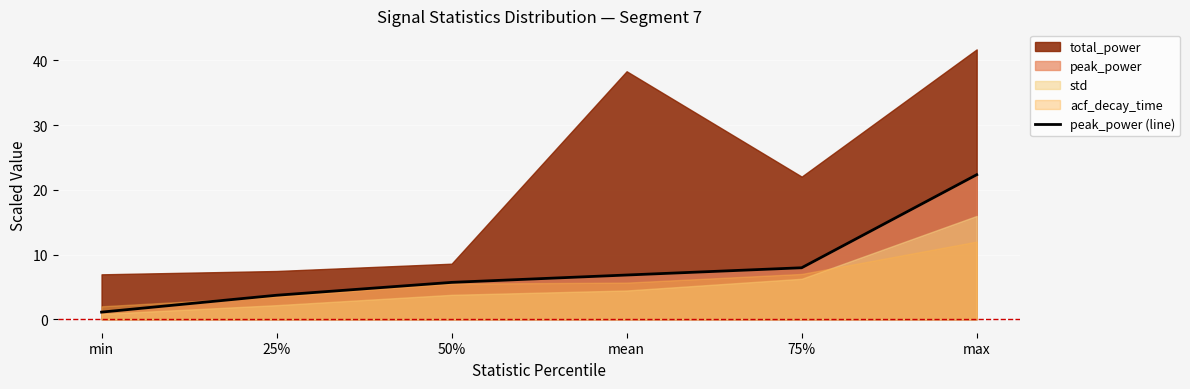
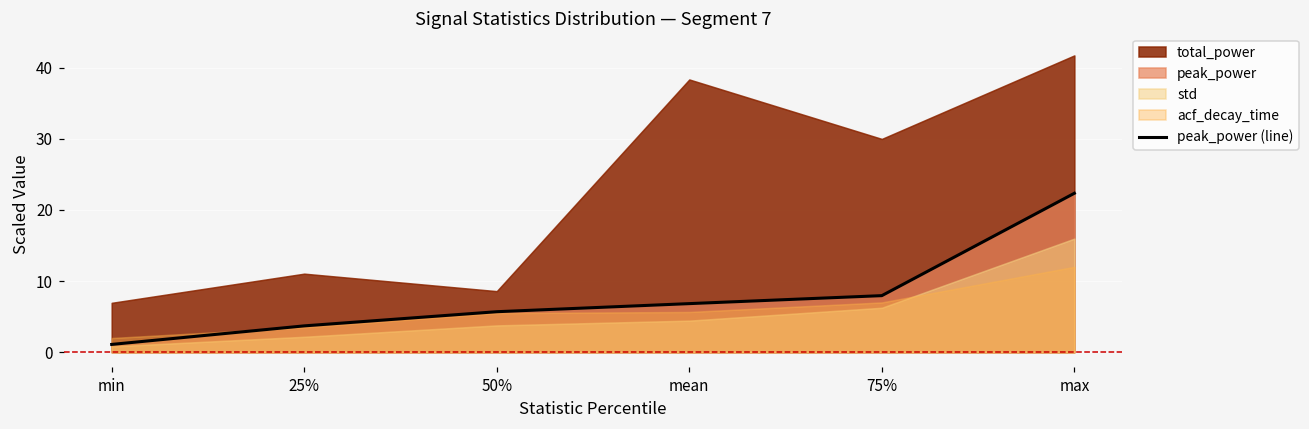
  {
    "total_power": {
      "min": 7,
-     "25%": 7,
+     "25%": 11,
      "50%": 9,
      "mean": 38,
-     "75%": 22,
+     "75%": 30,
      "max": 42
    }
  }
